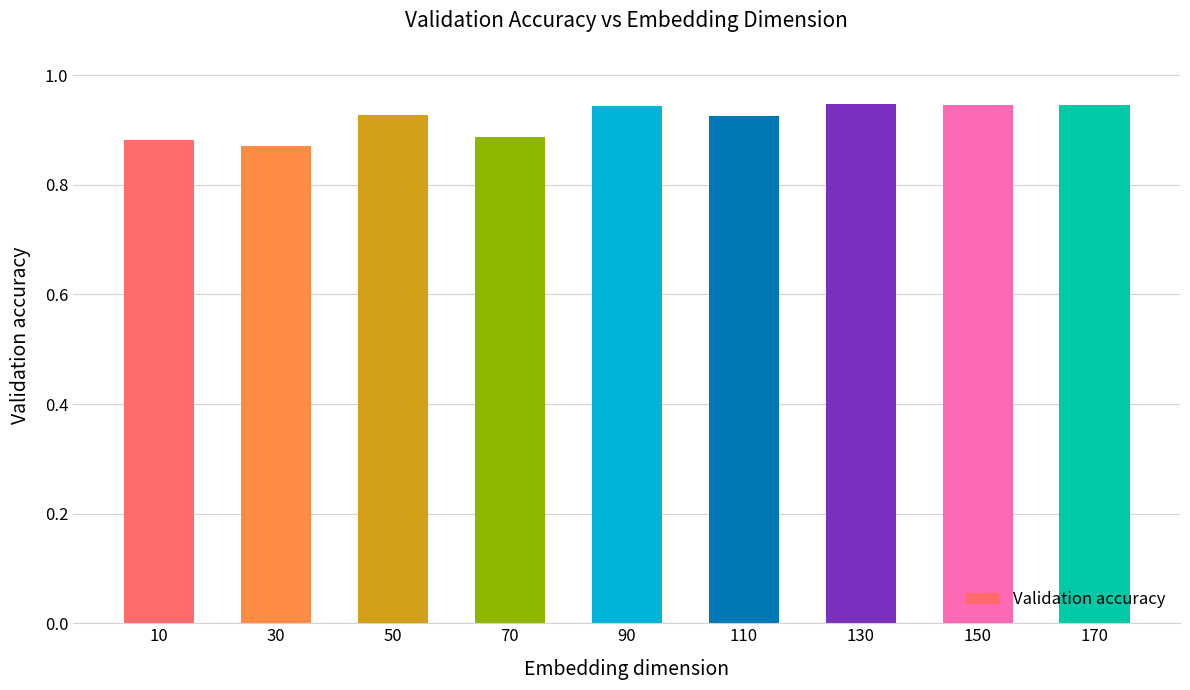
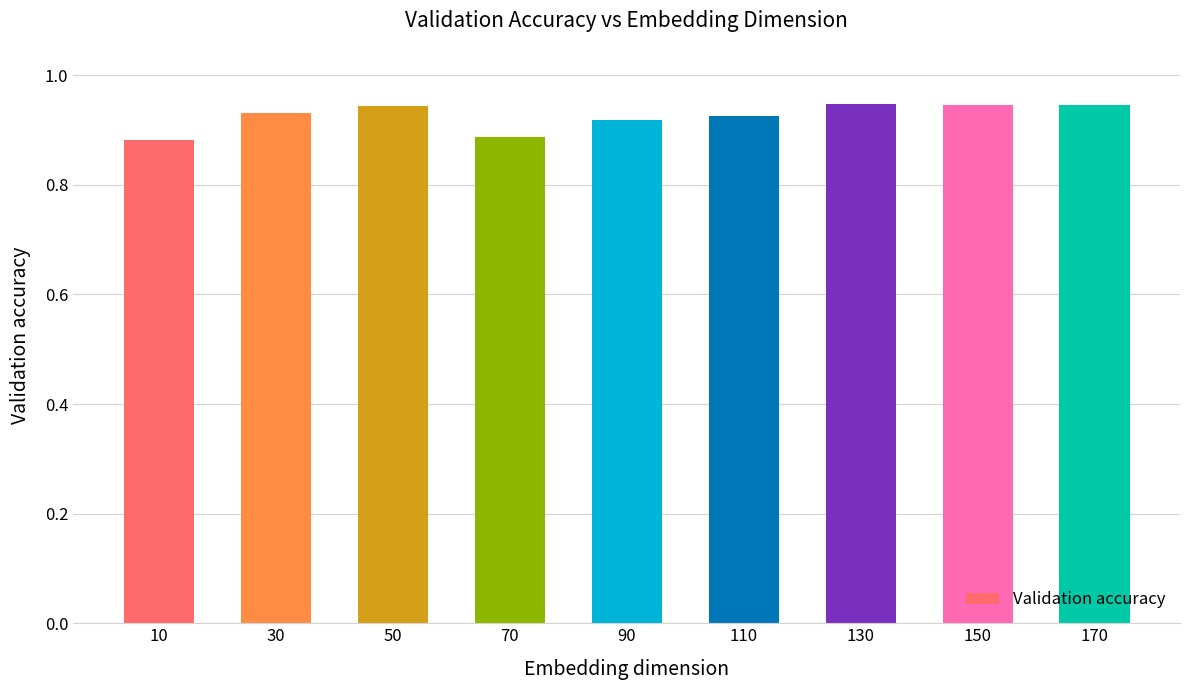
  {
    "10": 0.88,
-   "30": 0.87,
-   "50": 0.93,
+   "30": 0.93,
+   "50": 0.94,
    "70": 0.89,
-   "90": 0.94,
+   "90": 0.92,
    "110": 0.93,
    "130": 0.95,
    "150": 0.95,
    "170": 0.95
  }
